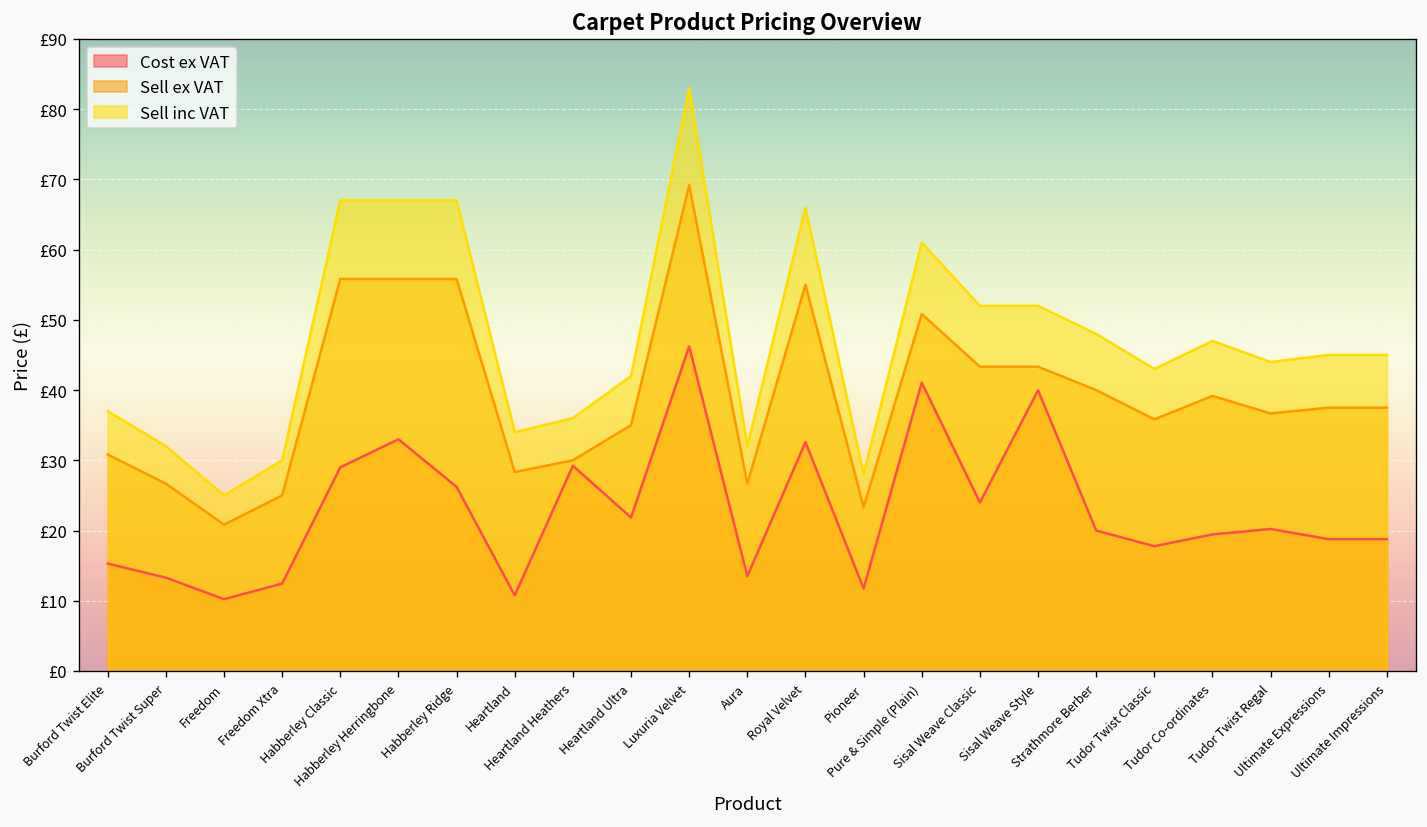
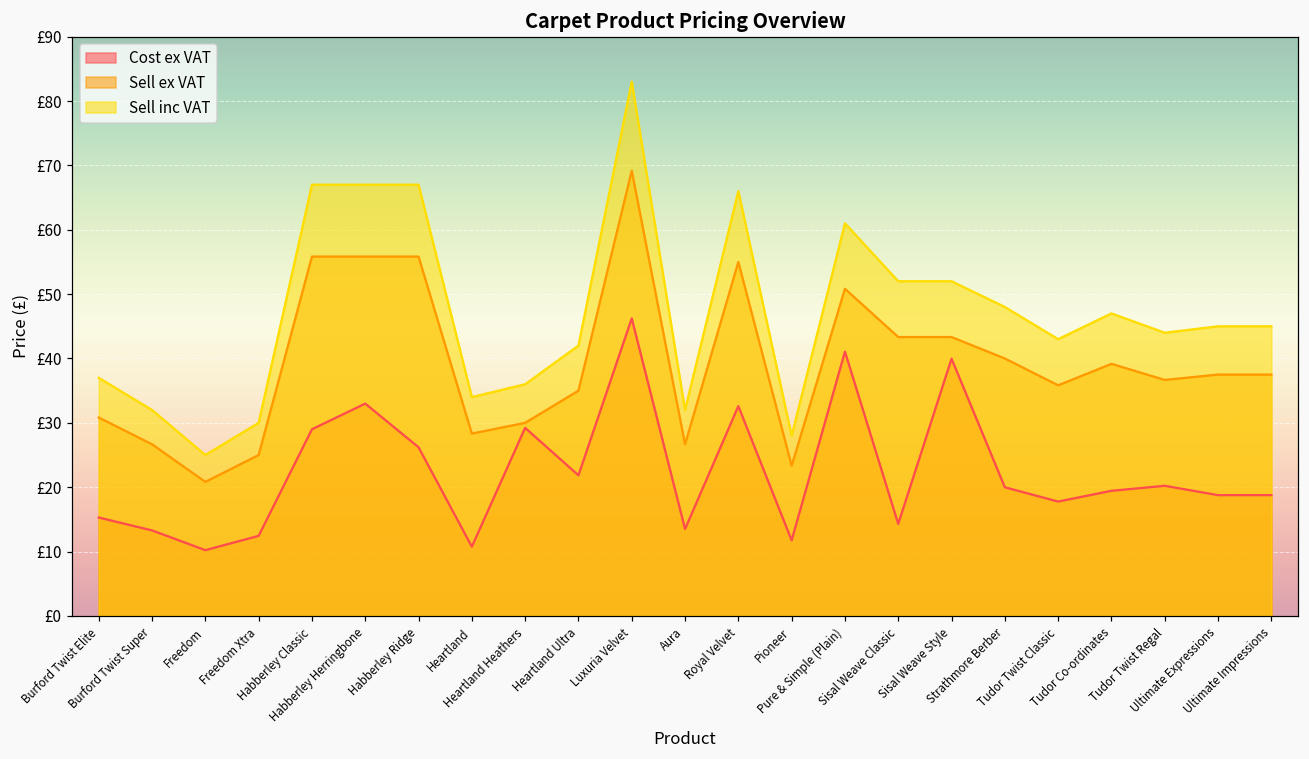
  {
    "Cost ex VAT": {
      "Burford Twist Elite": "£15",
      "Burford Twist Super": "£13",
      "Freedom": "£10",
      "Freedom Xtra": "£12",
      "Habberley Classic": "£29",
      "Habberley Herringbone": "£33",
      "Habberley Ridge": "£26",
      "Heartland": "£11",
      "Heartland Heathers": "£29",
      "Heartland Ultra": "£22",
      "Luxuria Velvet": "£46",
      "Aura": "£14",
      "Royal Velvet": "£33",
      "Pioneer": "£12",
      "Pure & Simple (Plain)": "£41",
-     "Sisal Weave Classic": "£24",
+     "Sisal Weave Classic": "£14",
      "Sisal Weave Style": "£40",
      "Strathmore Berber": "£20",
      "Tudor Twist Classic": "£18",
      "Tudor Co-ordinates": "£19",
      "Tudor Twist Regal": "£20",
      "Ultimate Expressions": "£19",
      "Ultimate Impressions": "£19"
    }
  }
